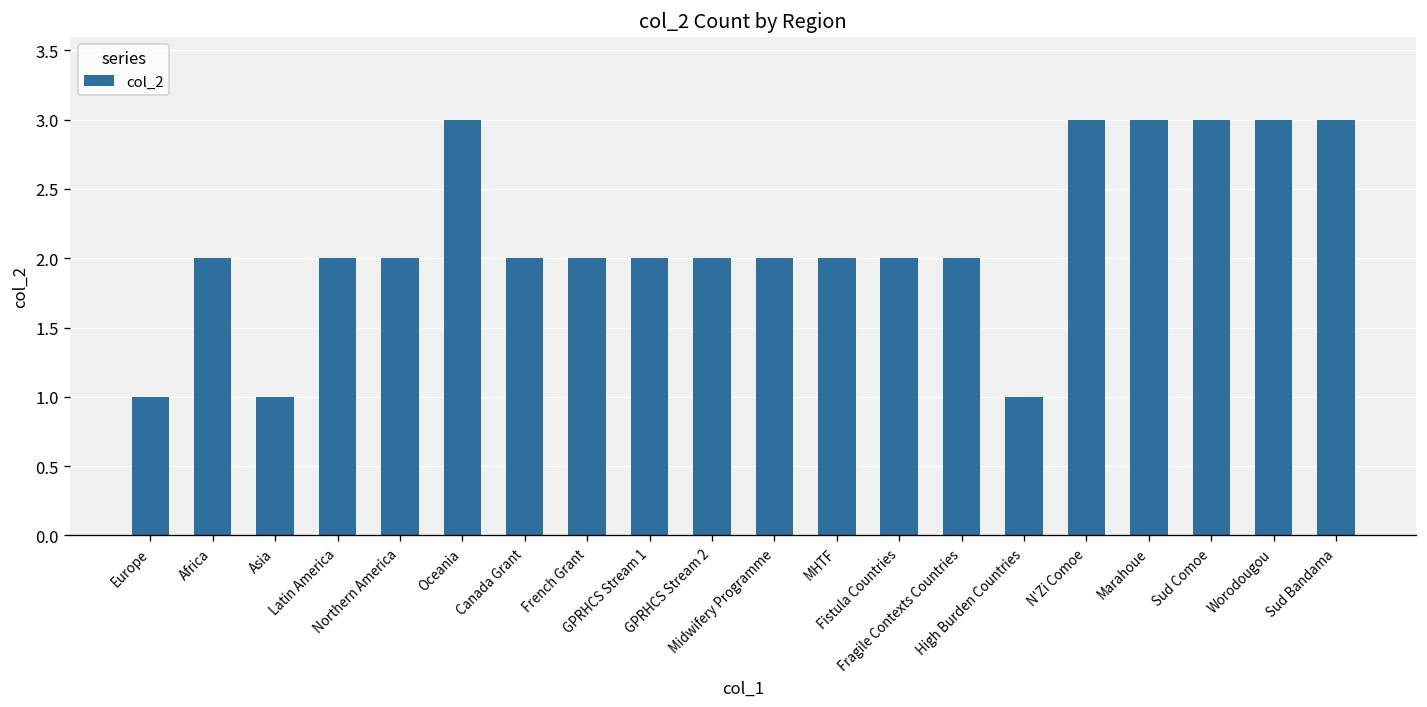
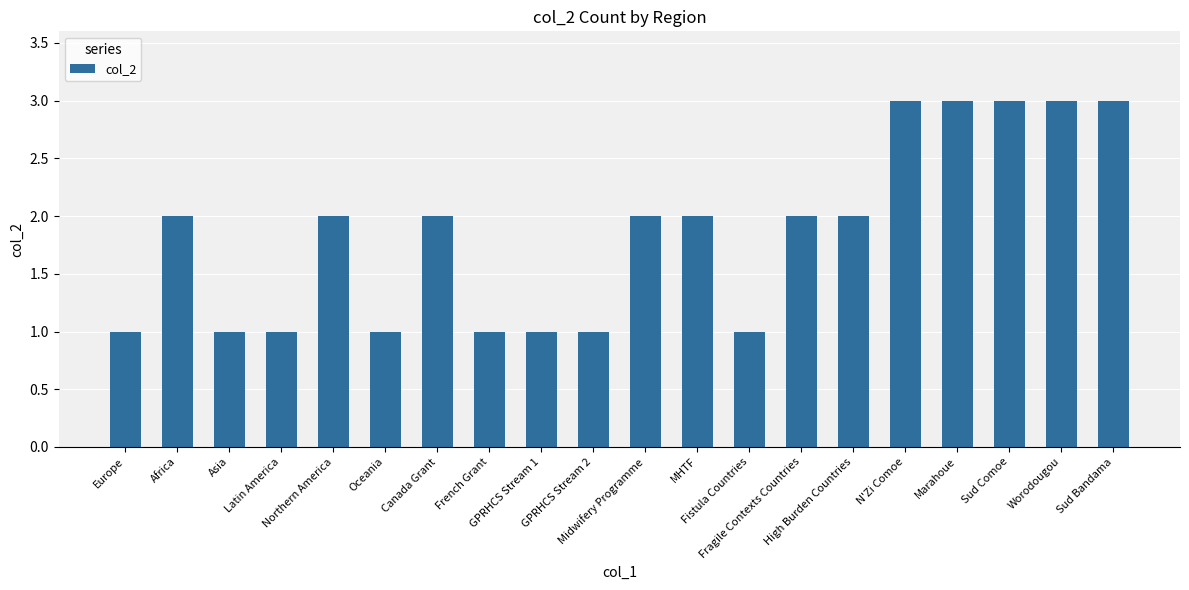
  {
    "Europe": 1,
    "Africa": 2,
    "Asia": 1,
-   "Latin America": 2,
+   "Latin America": 1,
    "Northern America": 2,
-   "Oceania": 3,
+   "Oceania": 1,
    "Canada Grant": 2,
-   "French Grant": 2,
-   "GPRHCS Stream 1": 2,
-   "GPRHCS Stream 2": 2,
+   "French Grant": 1,
+   "GPRHCS Stream 1": 1,
+   "GPRHCS Stream 2": 1,
    "Midwifery Programme": 2,
    "MHTF": 2,
-   "Fistula Countries": 2,
+   "Fistula Countries": 1,
    "Fragile Contexts Countries": 2,
-   "High Burden Countries": 1,
+   "High Burden Countries": 2,
    "N'Zi Comoe": 3,
    "Marahoue": 3,
    "Sud Comoe": 3,
    "Worodougou": 3,
    "Sud Bandama": 3
  }
